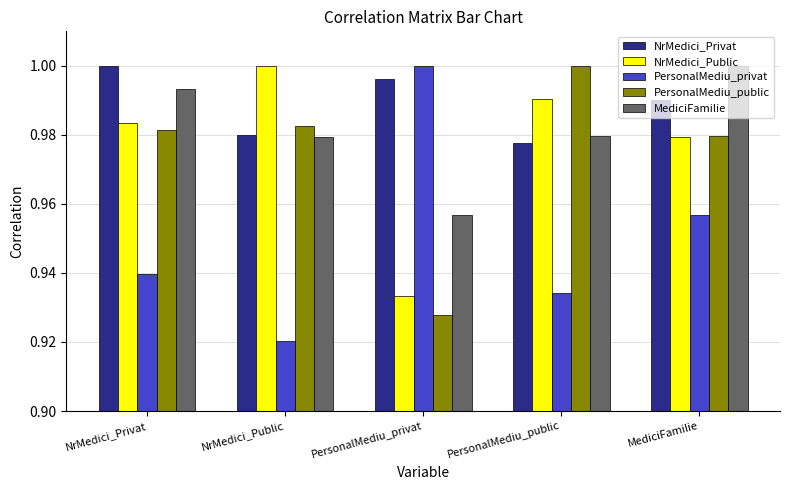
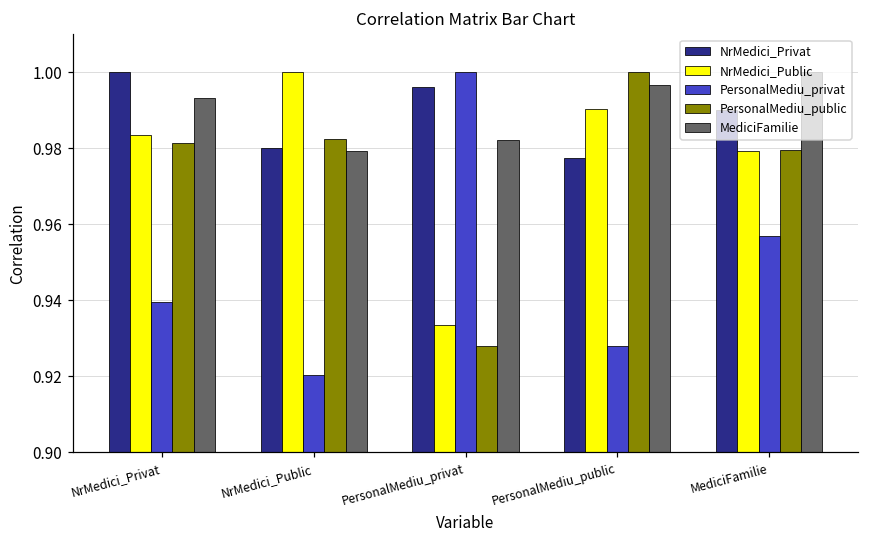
  {
    "NrMedici_Privat": {
      "NrMedici_Privat": 1.000,
      "NrMedici_Public": 0.980,
      "PersonalMediu_privat": 0.996,
      "PersonalMediu_public": 0.978
    },
    "NrMedici_Public": {
      "NrMedici_Privat": 0.984,
      "NrMedici_Public": 1.000,
      "PersonalMediu_privat": 0.933,
      "PersonalMediu_public": 0.990,
      "MediciFamilie": 0.979
    },
    "PersonalMediu_privat": {
      "NrMedici_Privat": 0.940,
      "NrMedici_Public": 0.920,
      "PersonalMediu_privat": 1.000,
-     "PersonalMediu_public": 0.934,
+     "PersonalMediu_public": 0.928,
      "MediciFamilie": 0.957
    },
    "PersonalMediu_public": {
      "NrMedici_Privat": 0.982,
      "NrMedici_Public": 0.982,
      "PersonalMediu_privat": 0.928,
      "PersonalMediu_public": 1.000,
      "MediciFamilie": 0.980
    },
    "MediciFamilie": {
      "NrMedici_Privat": 0.993,
      "NrMedici_Public": 0.979,
-     "PersonalMediu_privat": 0.957,
-     "PersonalMediu_public": 0.980
+     "PersonalMediu_privat": 0.982,
+     "PersonalMediu_public": 0.997
    }
  }
